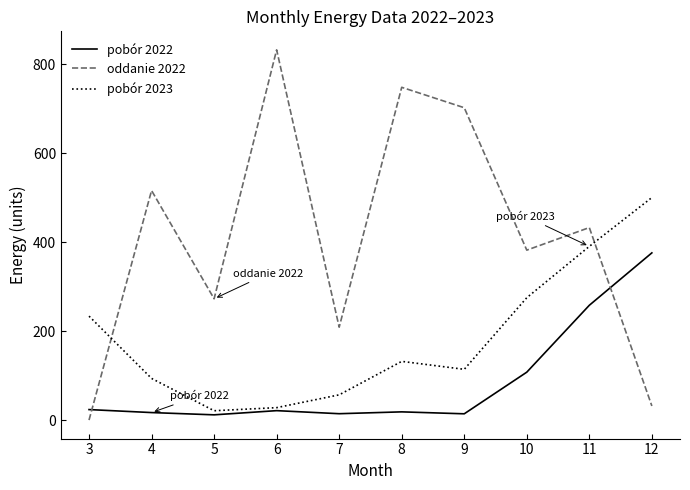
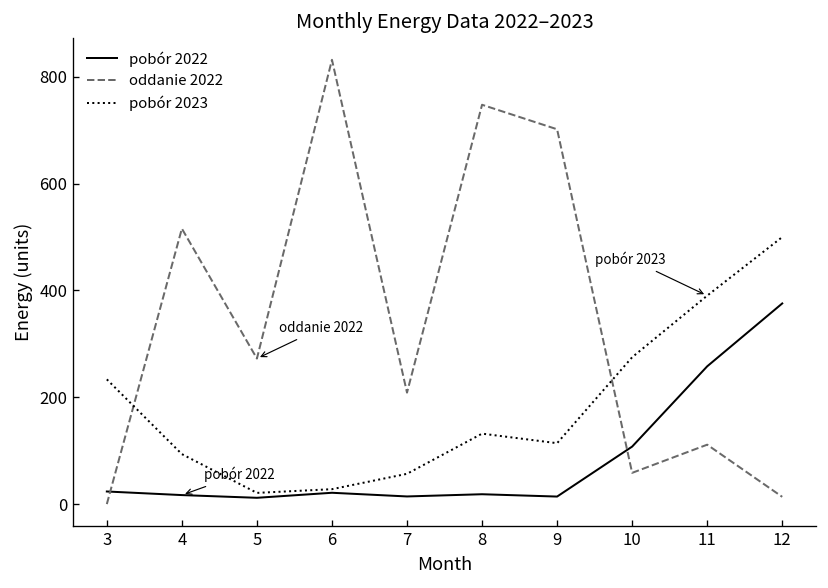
  {
    "oddanie 2022": {
      "3": 0,
      "4": 520,
      "6": 830,
      "7": 210,
      "8": 750,
      "9": 700,
-     "10": 380,
-     "11": 430,
-     "12": 30
+     "10": 60,
+     "11": 110,
+     "12": 10
    }
  }
